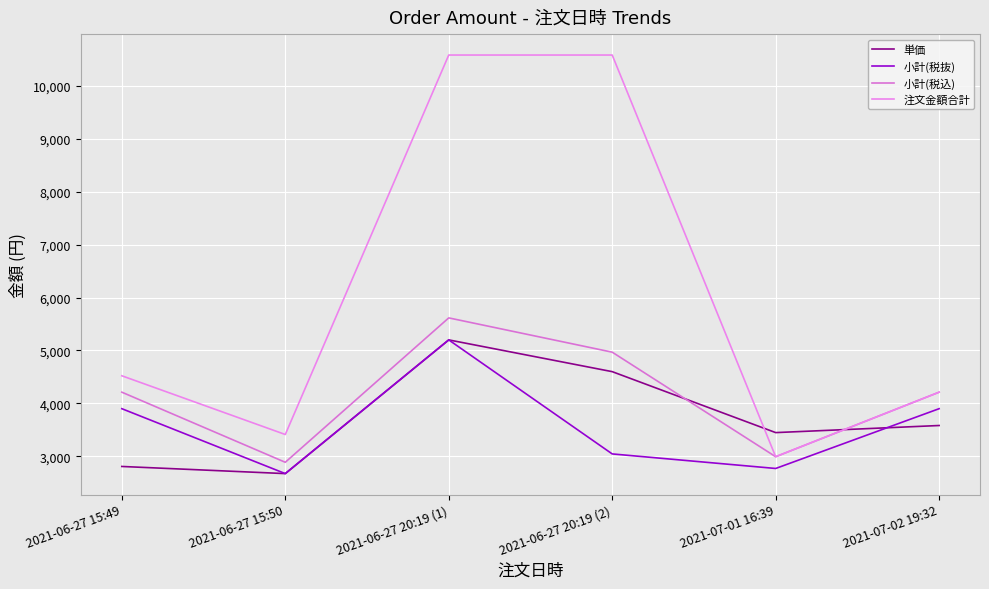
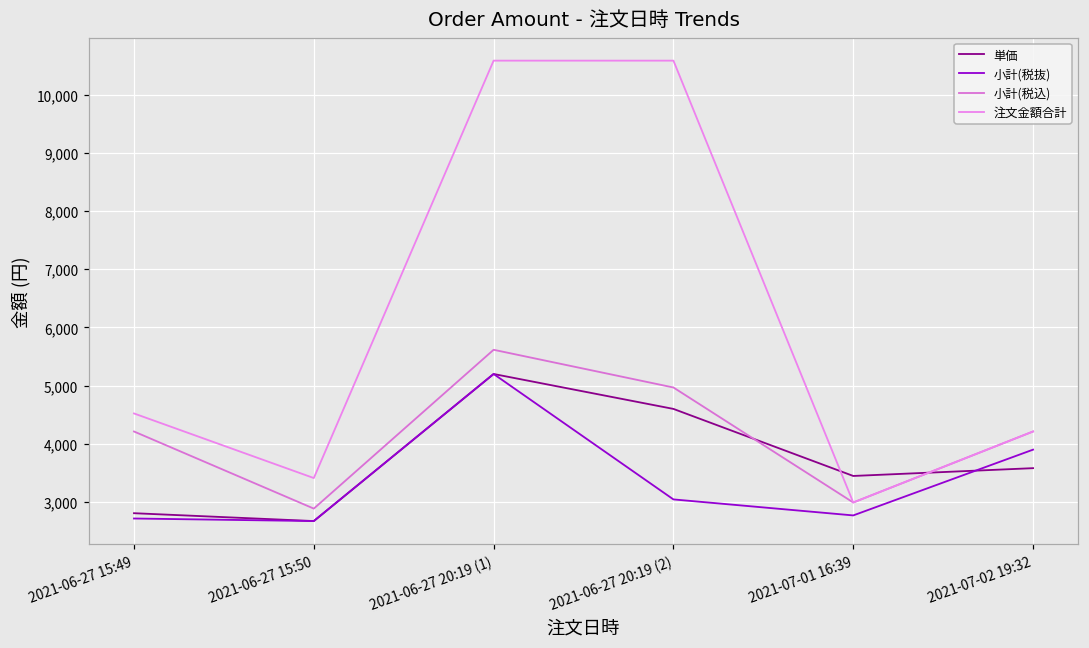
  {
    "単価": {
      "2021-06-27 15:49": "2,800",
      "2021-06-27 20:19 (2)": "4,600",
      "2021-07-01 16:39": "3,400",
      "2021-07-02 19:32": "3,600"
    },
    "小計(税抜)": {
-     "2021-06-27 15:49": "3,900",
+     "2021-06-27 15:49": "2,700",
      "2021-06-27 20:19 (2)": "3,000",
      "2021-07-01 16:39": "2,800",
      "2021-07-02 19:32": "3,900"
    }
  }
